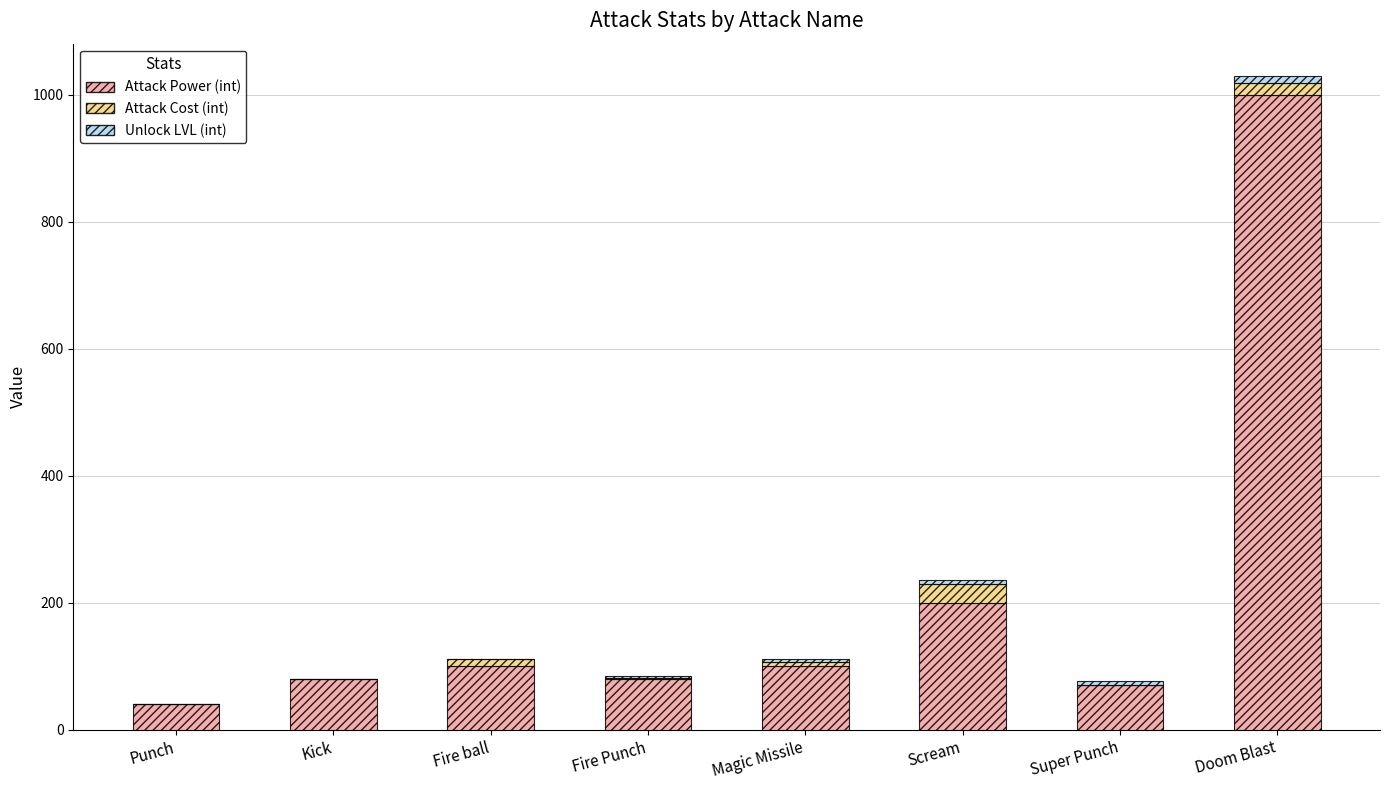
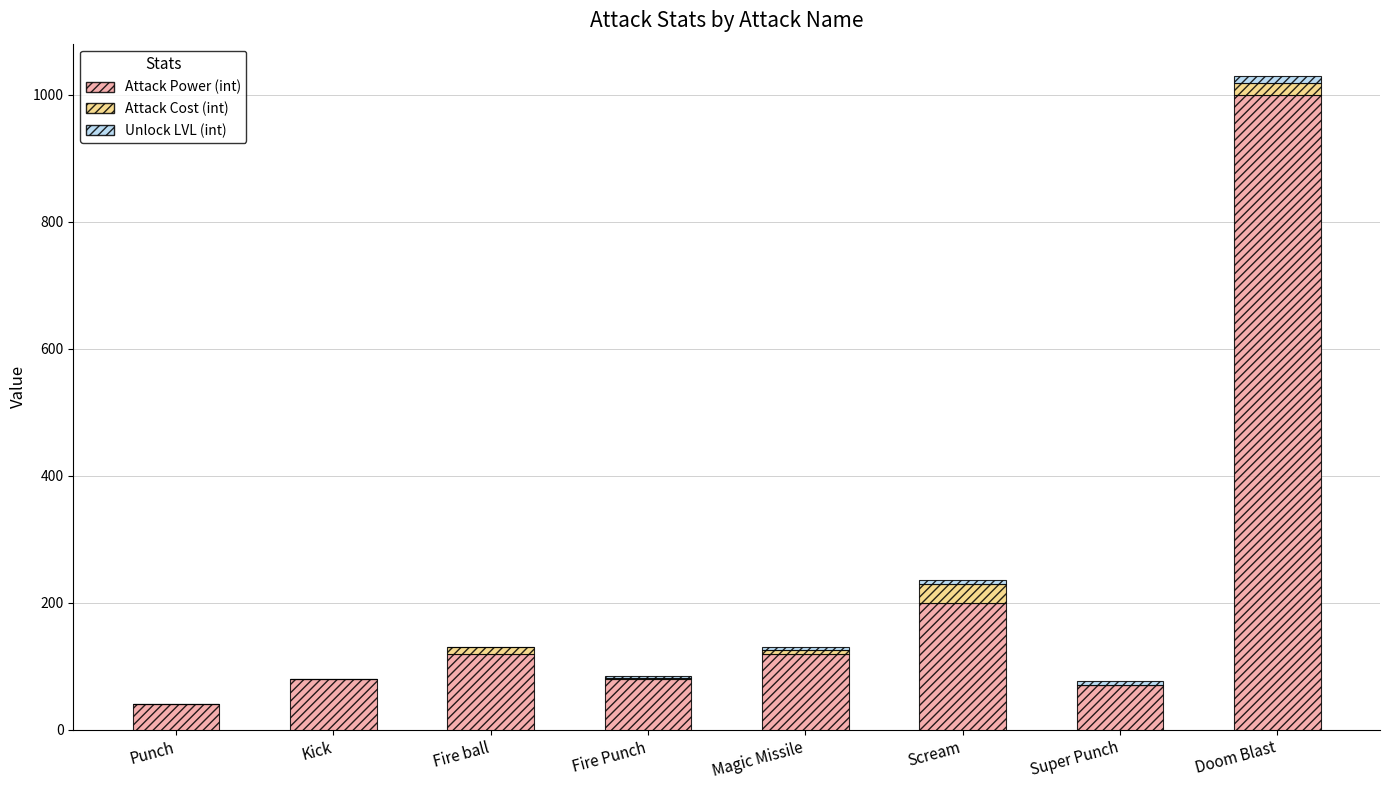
  {
    "Attack Power (int)": {
      "Punch": 40,
      "Kick": 80,
-     "Fire ball": 100,
+     "Fire ball": 120,
      "Fire Punch": 80,
-     "Magic Missile": 100,
+     "Magic Missile": 120,
      "Scream": 200,
      "Super Punch": 70,
      "Doom Blast": 1000
    },
    "Attack Cost (int)": {
      "Punch": 0,
      "Kick": 0,
      "Fire ball": 10,
      "Magic Missile": 10,
      "Scream": 30,
      "Super Punch": 0,
      "Doom Blast": 20
    },
    "Unlock LVL (int)": {
      "Punch": 0,
      "Kick": 0,
      "Fire ball": 0,
      "Magic Missile": 0,
      "Scream": 10,
      "Super Punch": 10,
      "Doom Blast": 10
    }
  }
